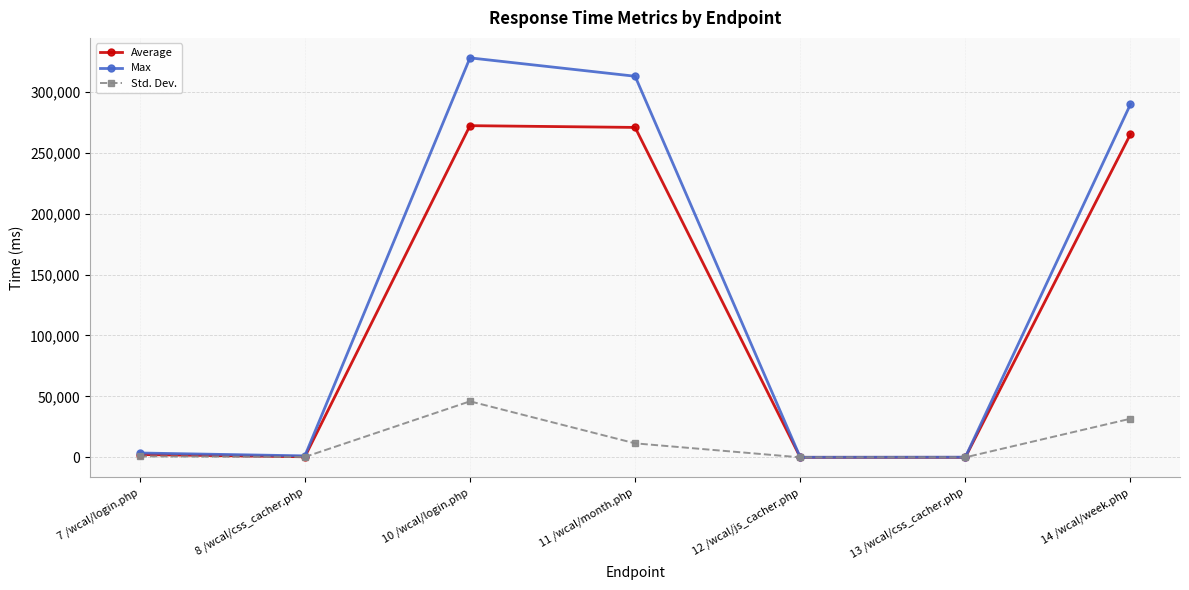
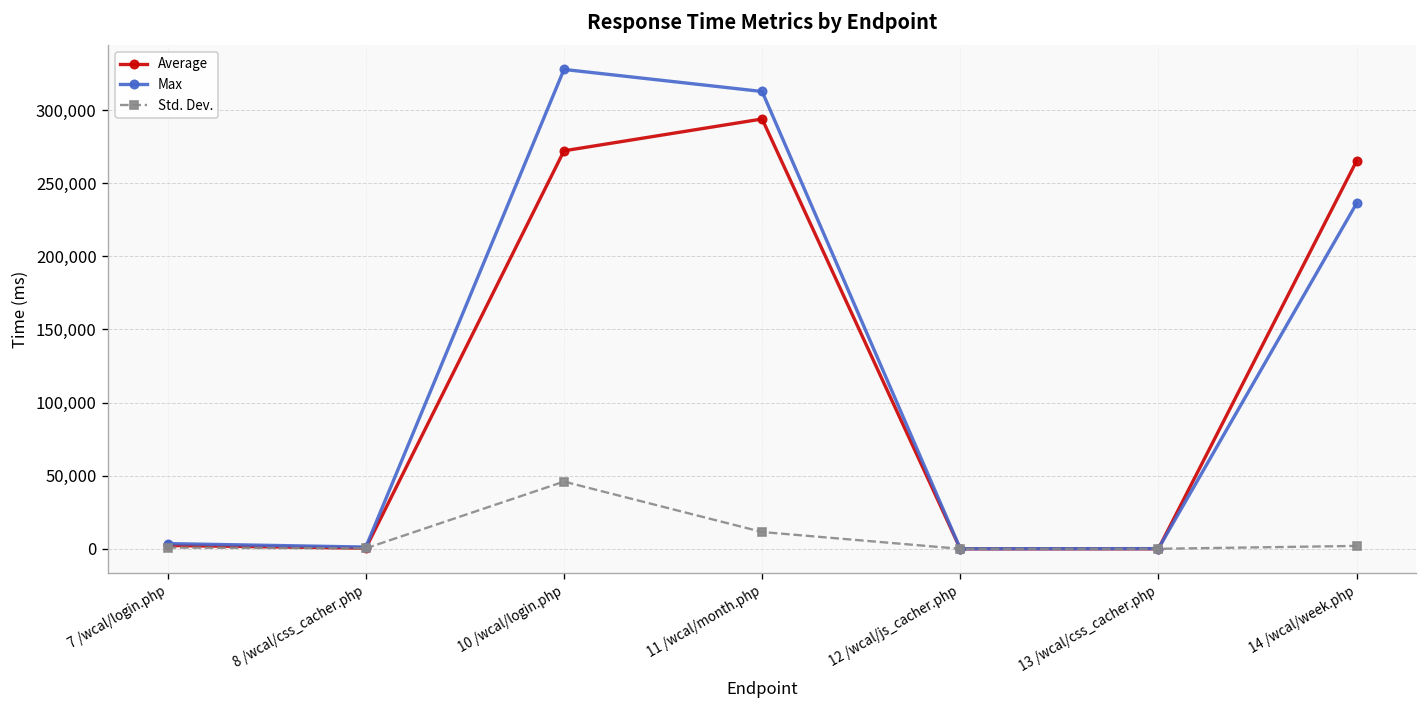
  {
    "Average": {
      "10 /wcal/login.php": "272,000",
-     "11 /wcal/month.php": "271,000",
+     "11 /wcal/month.php": "294,000",
      "14 /wcal/week.php": "265,000"
    },
    "Max": {
      "10 /wcal/login.php": "328,000",
      "11 /wcal/month.php": "313,000",
-     "14 /wcal/week.php": "290,000"
+     "14 /wcal/week.php": "236,000"
    },
    "Std. Dev.": {
      "10 /wcal/login.php": "46,000",
      "11 /wcal/month.php": "12,000",
-     "14 /wcal/week.php": "32,000"
+     "14 /wcal/week.php": "2,000"
    }
  }
